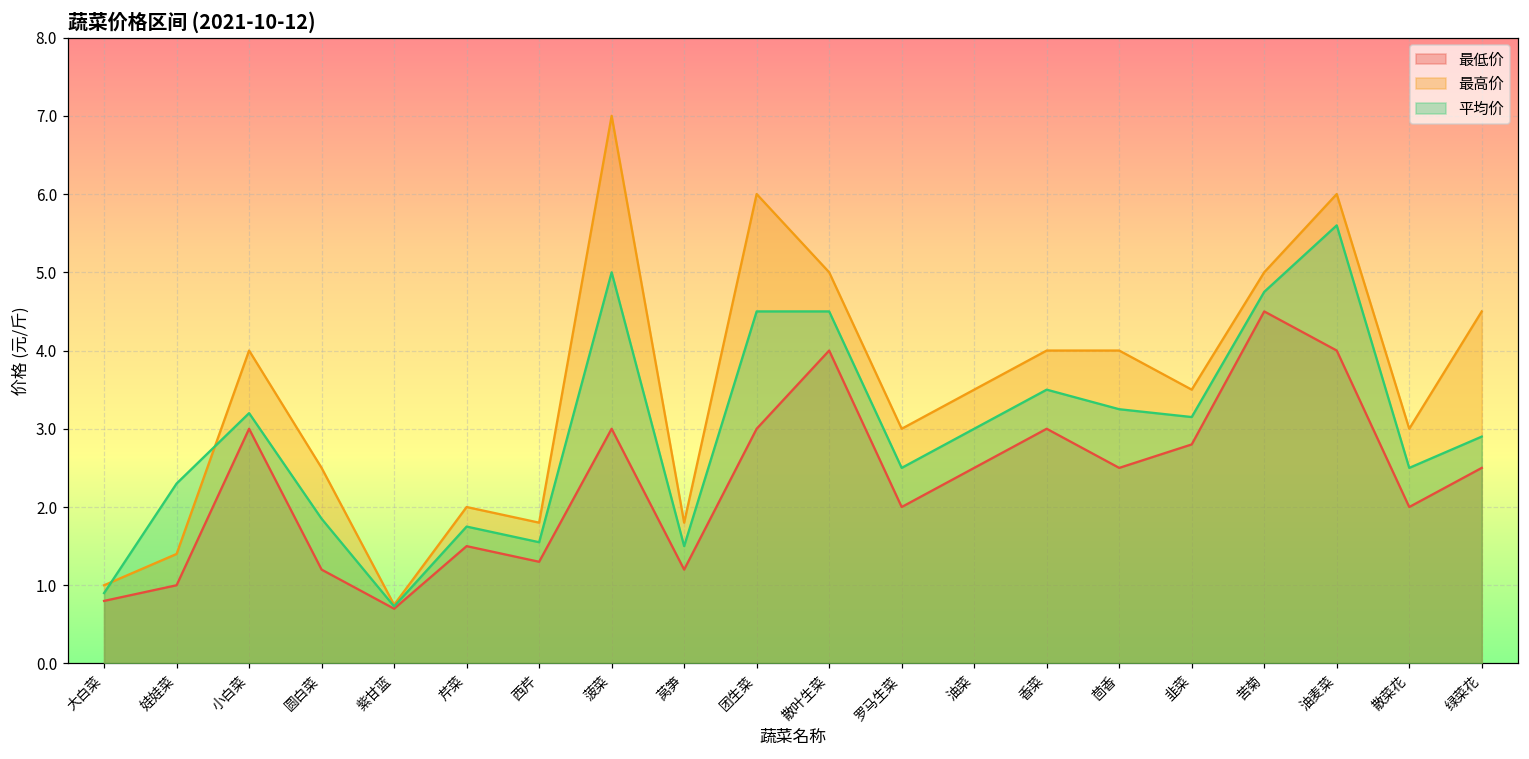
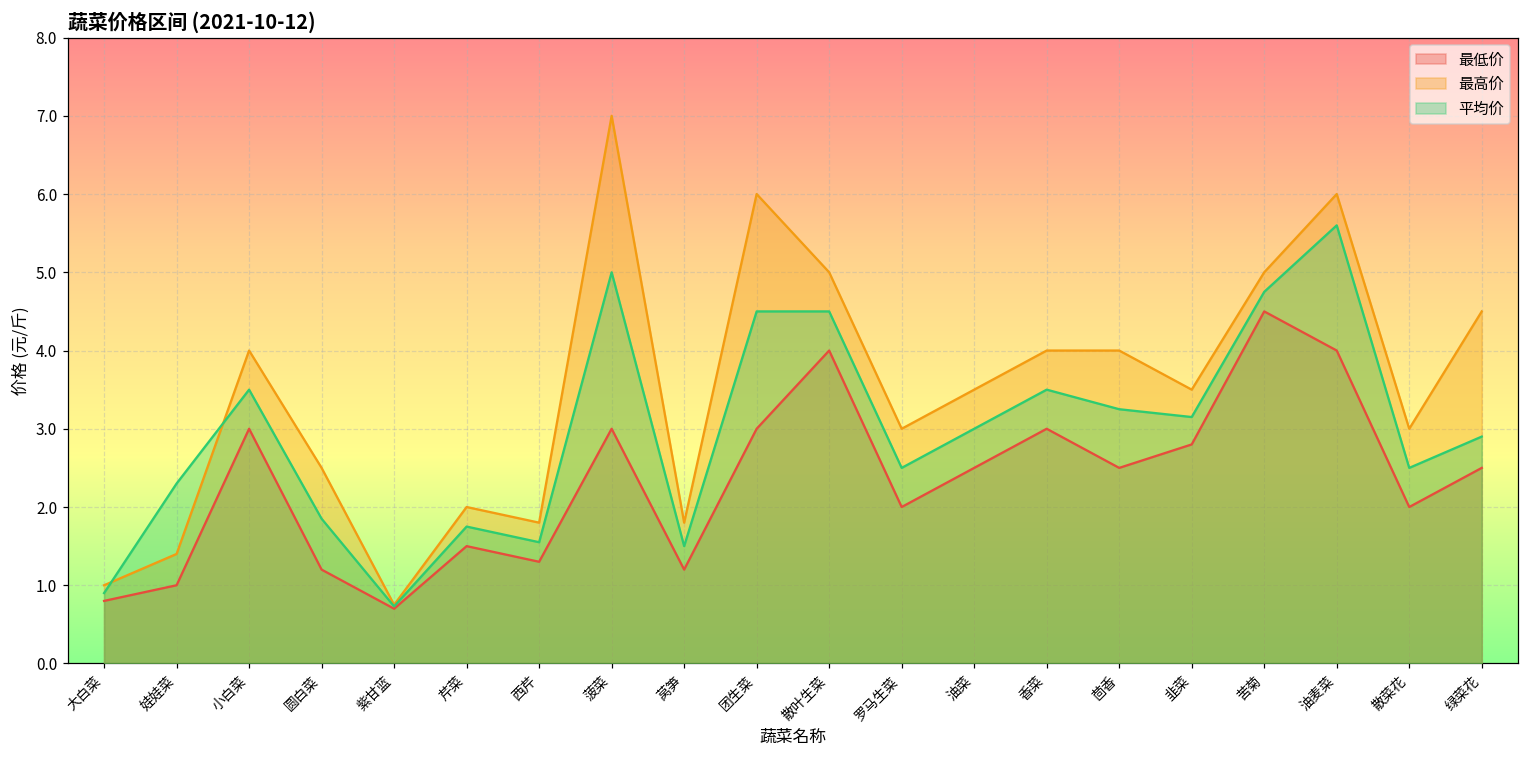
  {
    "平均价": {
      "大白菜": 0.9,
      "娃娃菜": 2.3,
-     "小白菜": 3.2,
+     "小白菜": 3.5,
      "圆白菜": 1.9,
      "芹菜": 1.8,
      "西芹": 1.6,
      "菠菜": 5.0,
      "莴笋": 1.5,
      "团生菜": 4.5,
      "散叶生菜": 4.5,
      "罗马生菜": 2.5,
      "油菜": 3.0,
      "香菜": 3.5,
      "茴香": 3.3,
      "韭菜": 3.2,
      "苦菊": 4.8,
      "油麦菜": 5.6,
      "散菜花": 2.5,
      "绿菜花": 2.9
    }
  }
